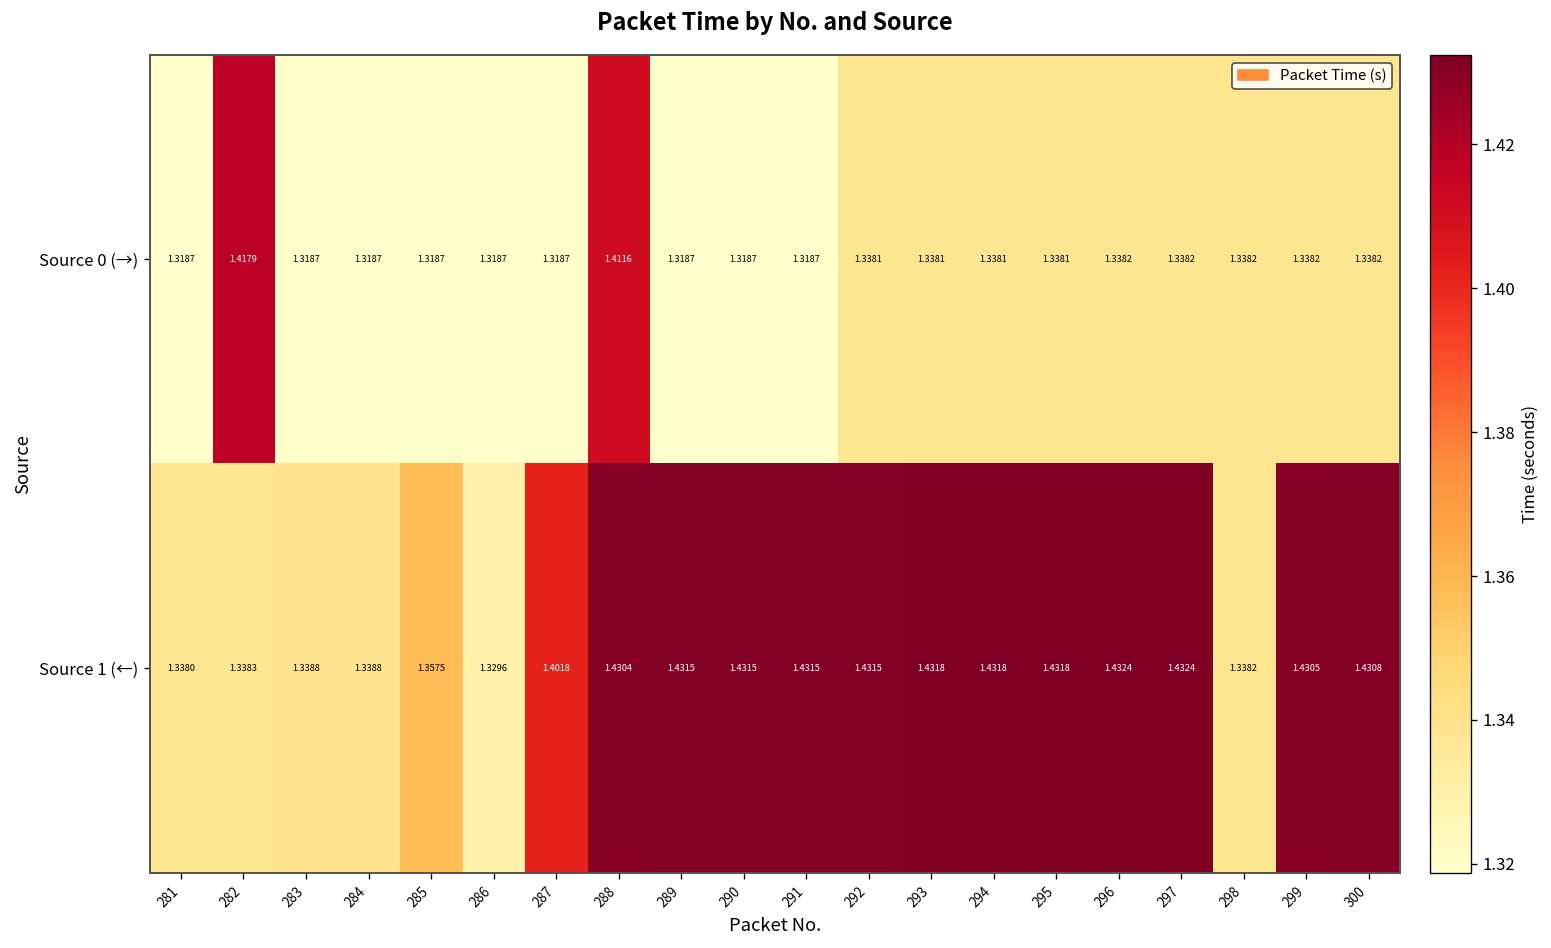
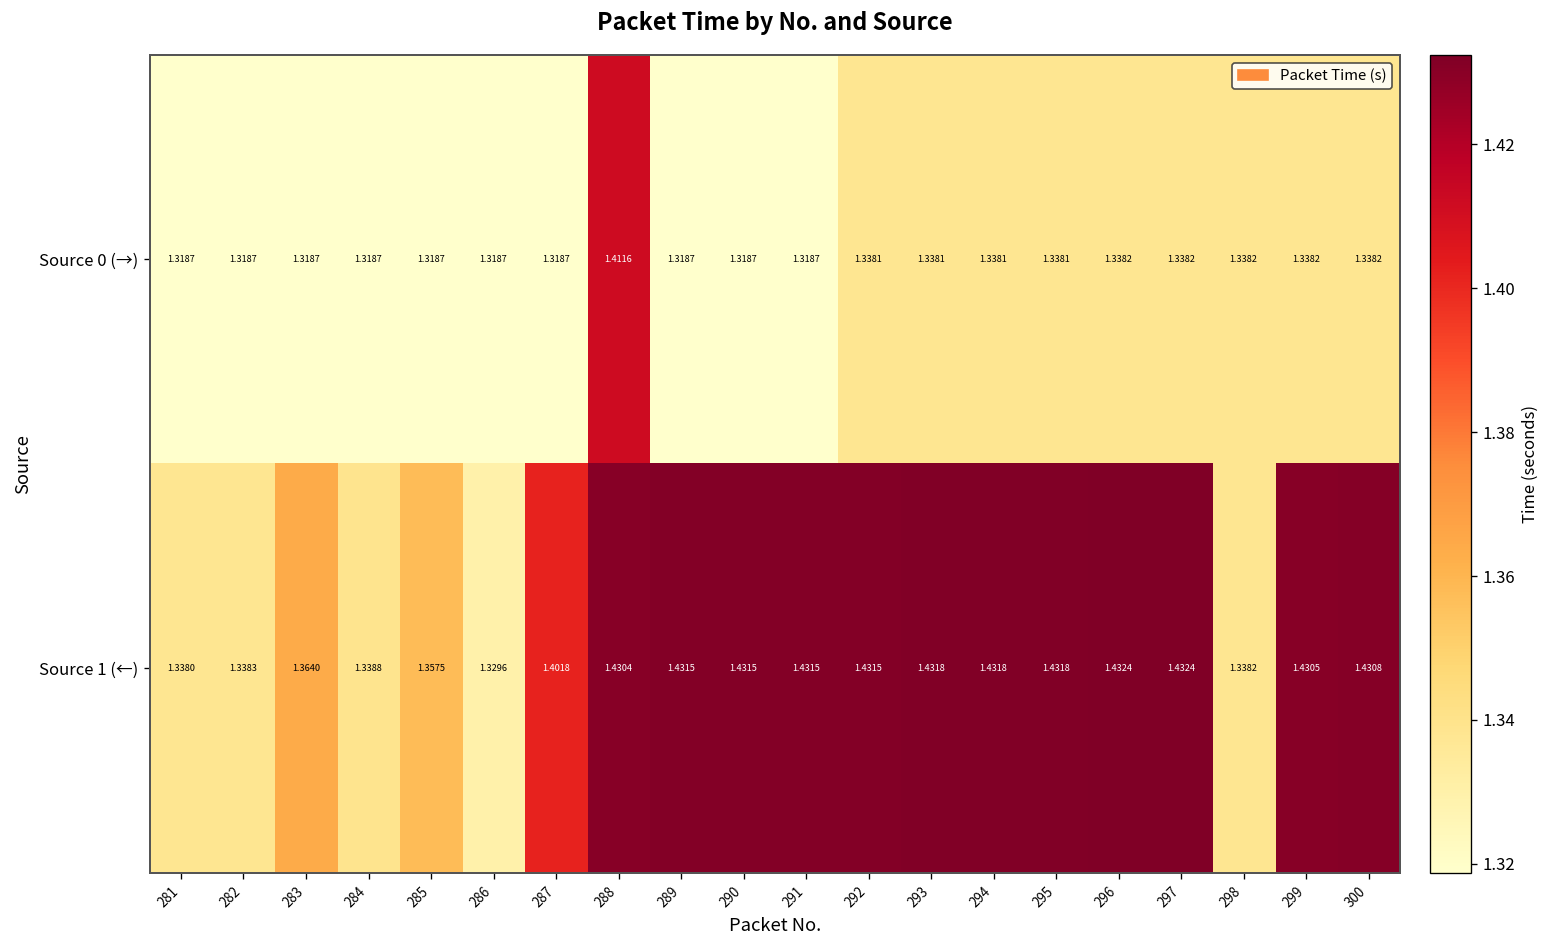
  {
    "Source 0 (→)": {
      "281": 1.3187,
-     "282": 1.4179,
+     "282": 1.3187,
      "283": 1.3187,
      "284": 1.3187,
      "285": 1.3187,
      "286": 1.3187,
      "287": 1.3187,
      "288": 1.4116,
      "289": 1.3187,
      "290": 1.3187,
      "291": 1.3187,
      "292": 1.3381,
      "293": 1.3381,
      "294": 1.3381,
      "295": 1.3381,
      "296": 1.3382,
      "297": 1.3382,
      "298": 1.3382,
      "299": 1.3382,
      "300": 1.3382
    },
    "Source 1 (←)": {
      "281": 1.3380,
      "282": 1.3383,
-     "283": 1.3388,
+     "283": 1.3640,
      "284": 1.3388,
      "285": 1.3575,
      "286": 1.3296,
      "287": 1.4018,
      "288": 1.4304,
      "289": 1.4315,
      "290": 1.4315,
      "291": 1.4315,
      "292": 1.4315,
      "293": 1.4318,
      "294": 1.4318,
      "295": 1.4318,
      "296": 1.4324,
      "297": 1.4324,
      "298": 1.3382,
      "299": 1.4305,
      "300": 1.4308
    }
  }
